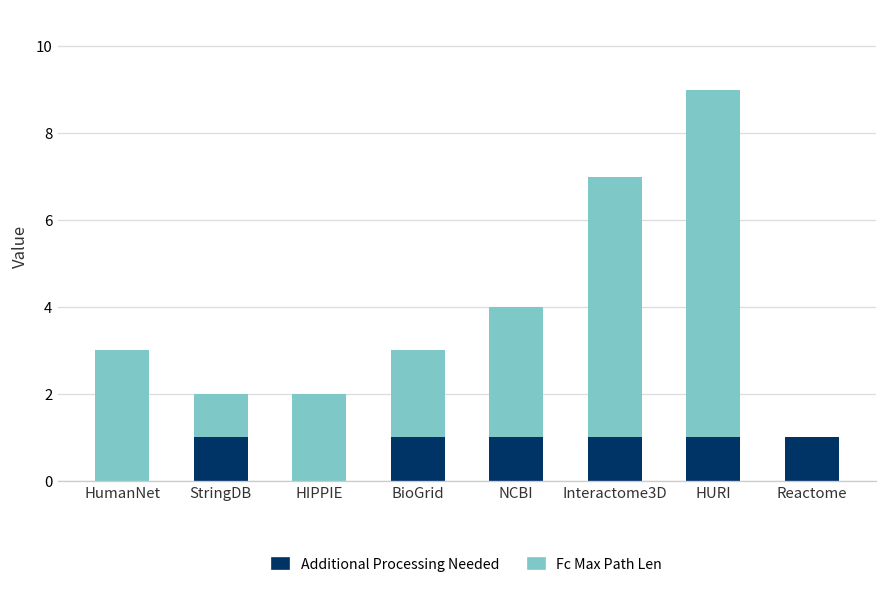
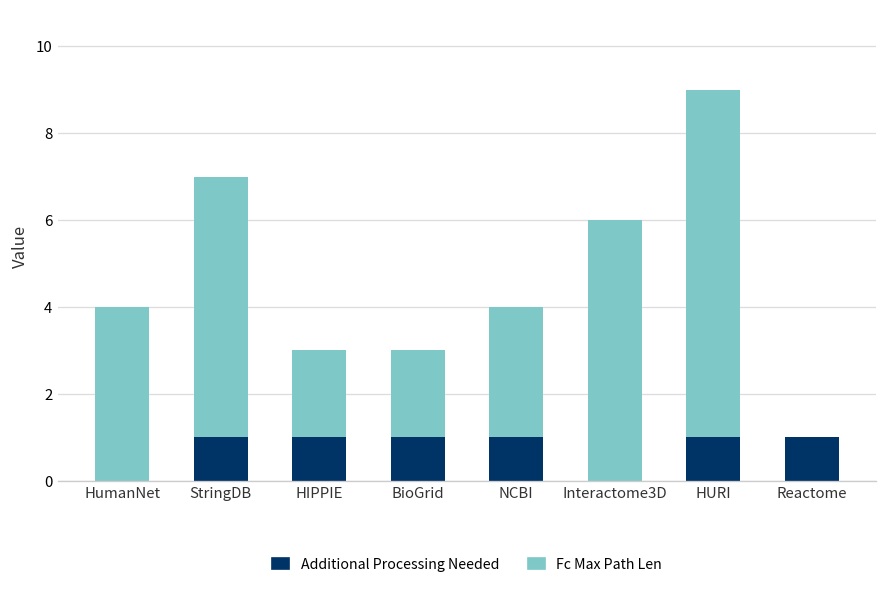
  {
    "Additional Processing Needed": {
      "HumanNet": 0,
      "StringDB": 1,
-     "HIPPIE": 0,
+     "HIPPIE": 1,
      "BioGrid": 1,
      "NCBI": 1,
-     "Interactome3D": 1,
+     "Interactome3D": 0,
      "HURI": 1,
      "Reactome": 1
    },
    "Fc Max Path Len": {
-     "HumanNet": 3,
-     "StringDB": 1,
+     "HumanNet": 4,
+     "StringDB": 6,
      "HIPPIE": 2,
      "BioGrid": 2,
      "NCBI": 3,
      "Interactome3D": 6,
      "HURI": 8,
      "Reactome": 0
    }
  }
